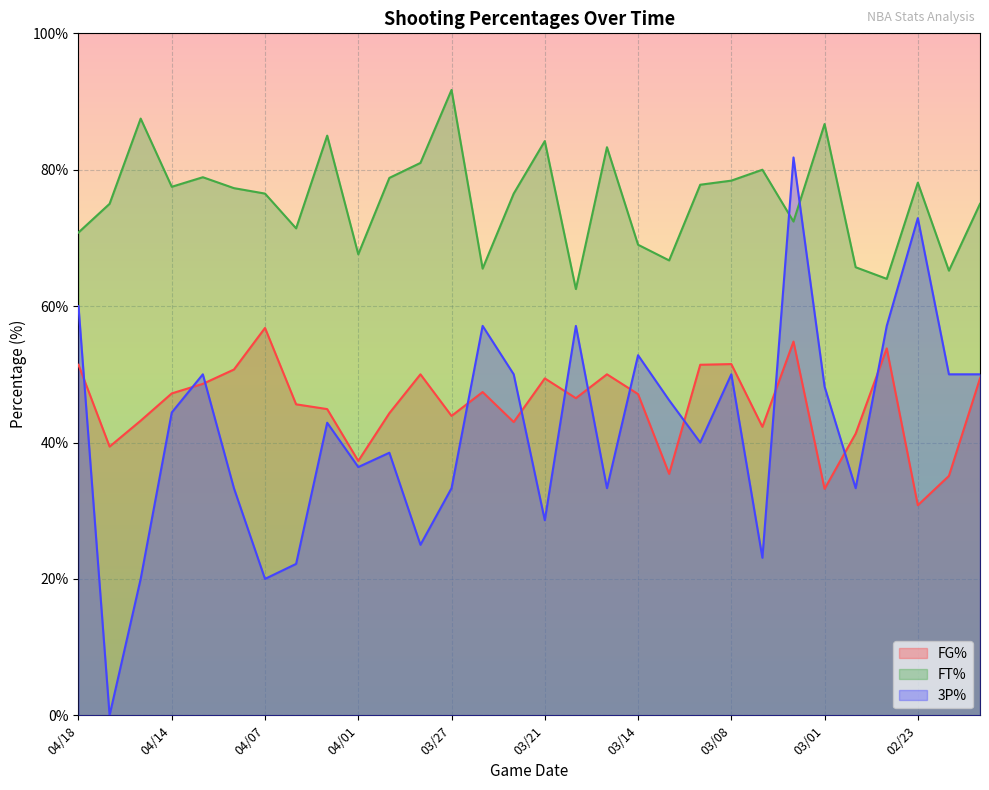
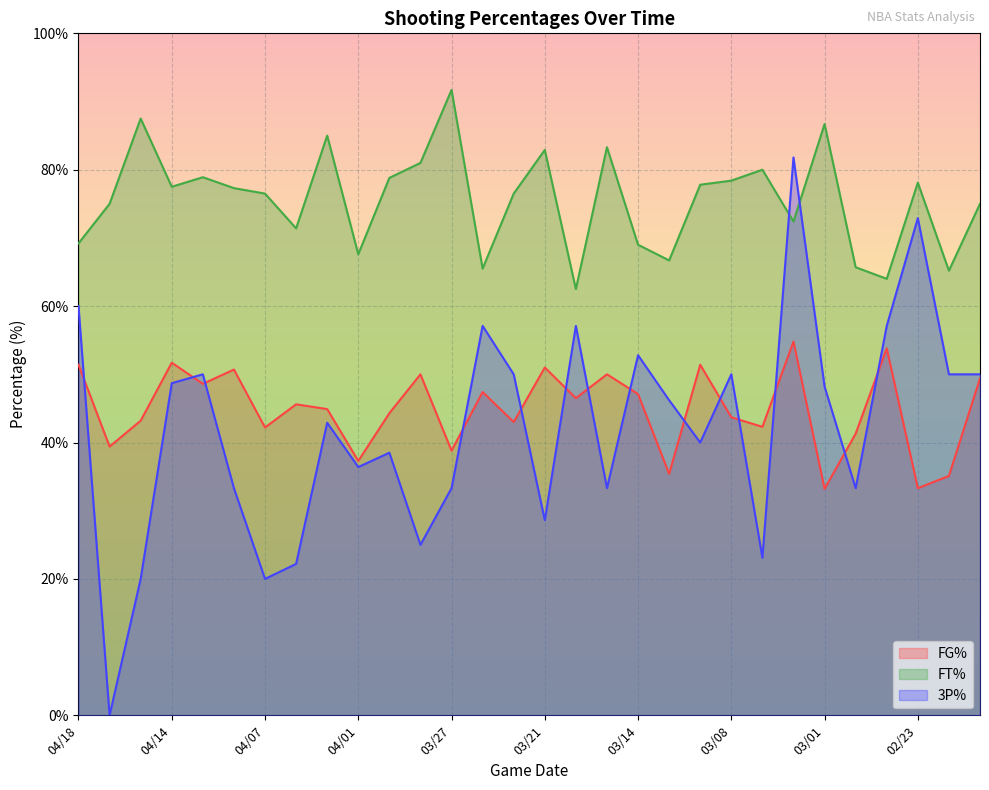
  {
    "FG%": {
      "04/18": "51%",
-     "04/14": "47%",
-     "04/07": "57%",
+     "04/14": "52%",
+     "04/07": "42%",
      "04/01": "37%",
-     "03/27": "44%",
-     "03/21": "49%",
+     "03/27": "39%",
+     "03/21": "51%",
      "03/14": "47%",
-     "03/08": "52%",
+     "03/08": "44%",
      "03/01": "33%",
-     "02/23": "31%"
+     "02/23": "33%"
    },
    "FT%": {
-     "04/18": "71%",
+     "04/18": "69%",
      "04/14": "78%",
      "04/07": "77%",
      "04/01": "68%",
      "03/27": "92%",
-     "03/21": "84%",
+     "03/21": "83%",
      "03/14": "69%",
      "03/08": "78%",
      "03/01": "87%",
      "02/23": "78%"
    },
    "3P%": {
      "04/18": "60%",
-     "04/14": "44%",
+     "04/14": "49%",
      "04/07": "20%",
      "04/01": "36%",
      "03/27": "33%",
      "03/21": "29%",
      "03/14": "53%",
      "03/08": "50%",
      "03/01": "48%",
      "02/23": "73%"
    }
  }
